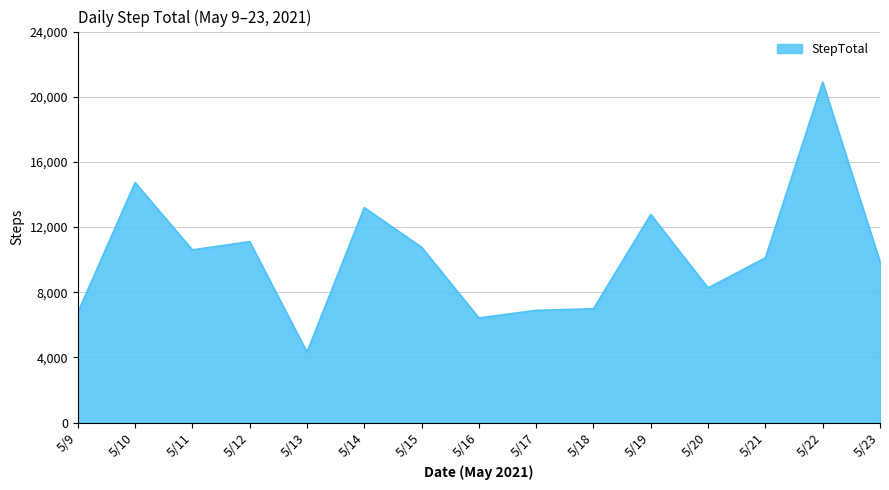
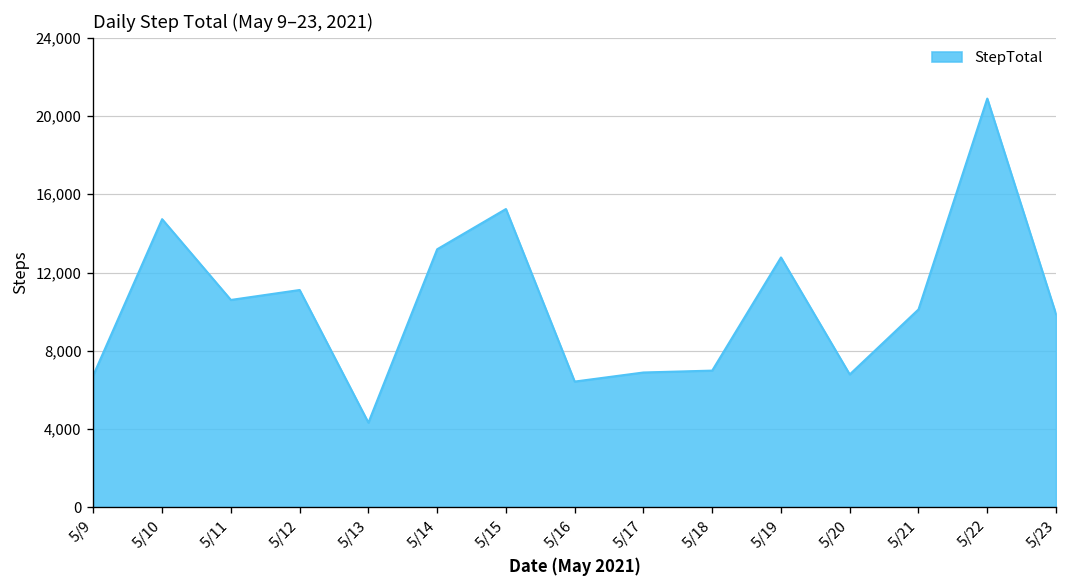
  {
    "5/9": "6,800",
    "5/10": "14,700",
    "5/11": "10,600",
    "5/12": "11,100",
    "5/13": "4,300",
    "5/14": "13,200",
-   "5/15": "10,800",
+   "5/15": "15,200",
    "5/16": "6,400",
    "5/17": "6,900",
    "5/18": "7,000",
    "5/19": "12,800",
-   "5/20": "8,300",
+   "5/20": "6,800",
    "5/21": "10,100",
    "5/22": "20,900",
    "5/23": "9,900"
  }
